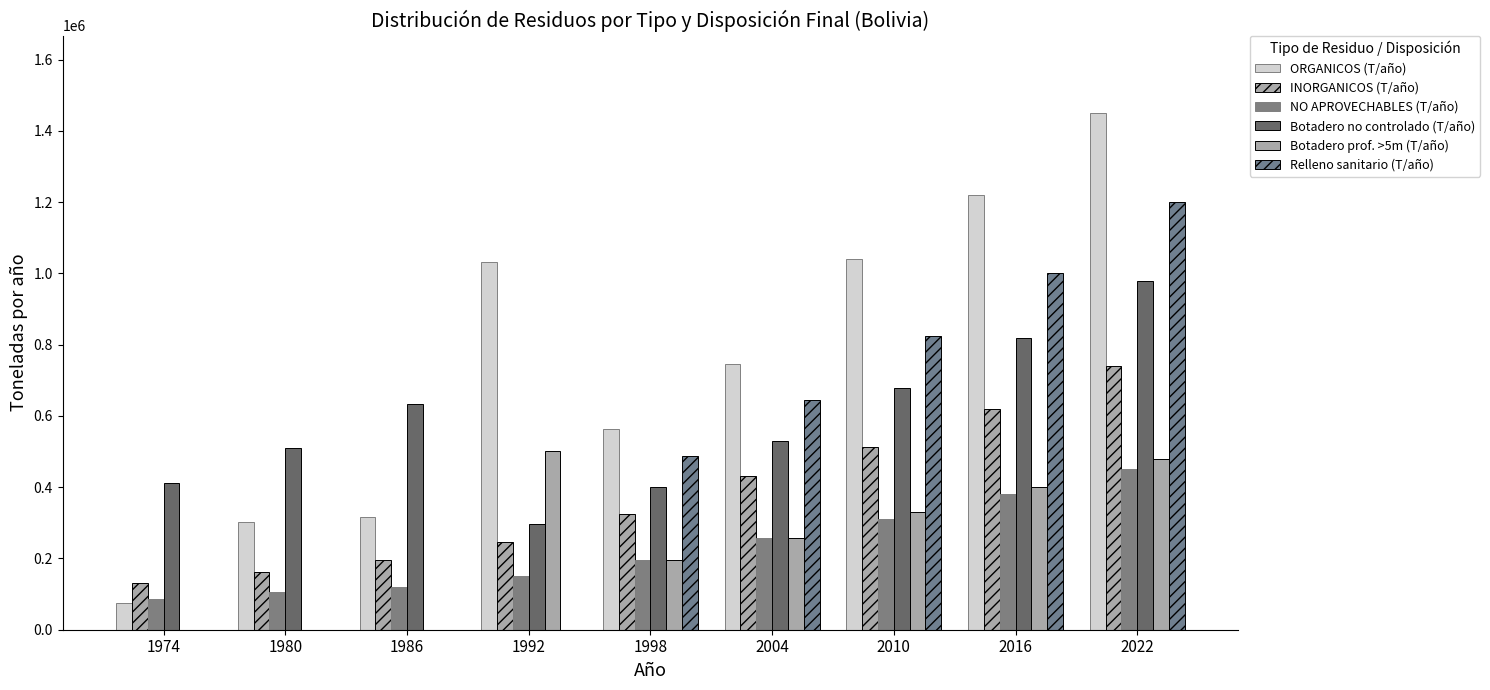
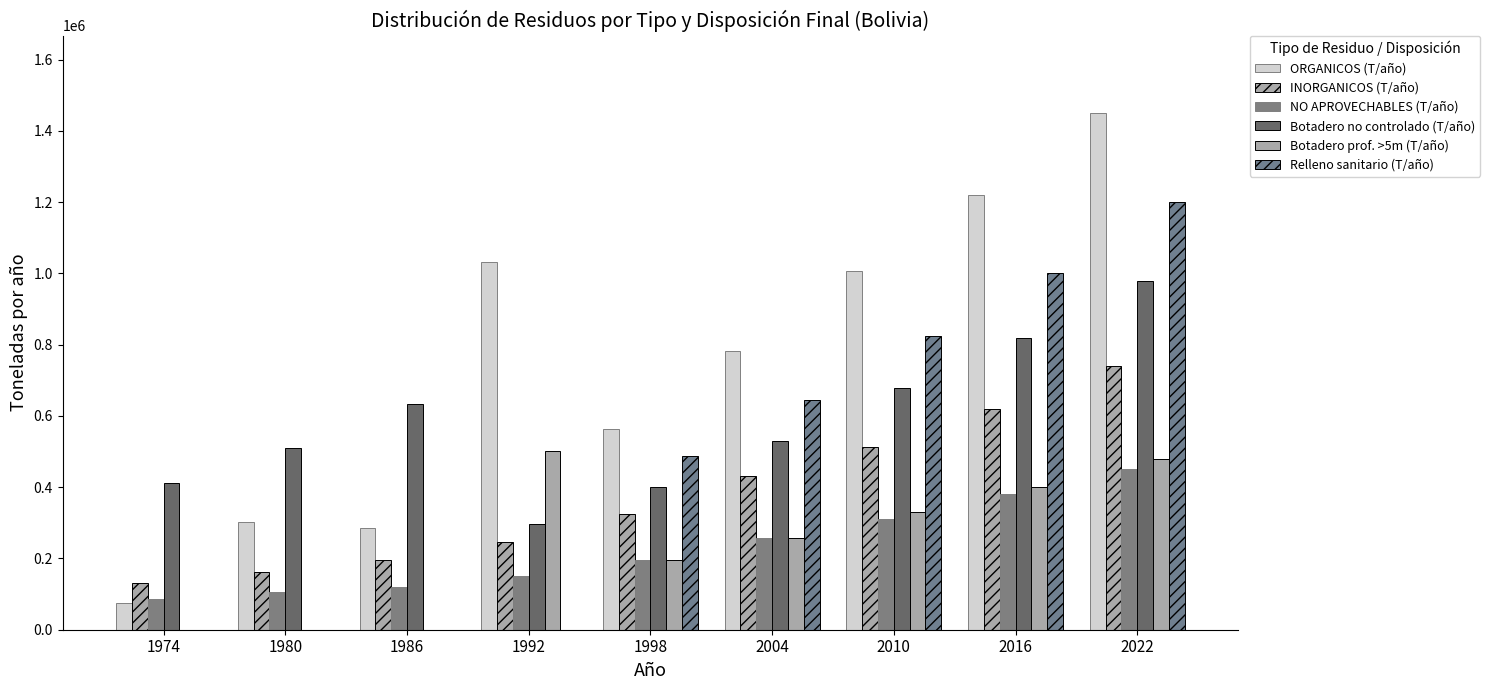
  {
    "ORGANICOS (T/año)": {
      "1974": 70000,
      "1980": 300000,
-     "1986": 320000,
+     "1986": 290000,
      "1992": 1030000,
      "1998": 560000,
-     "2004": 750000,
-     "2010": 1040000,
+     "2004": 780000,
+     "2010": 1010000,
      "2016": 1220000,
      "2022": 1450000
    }
  }
